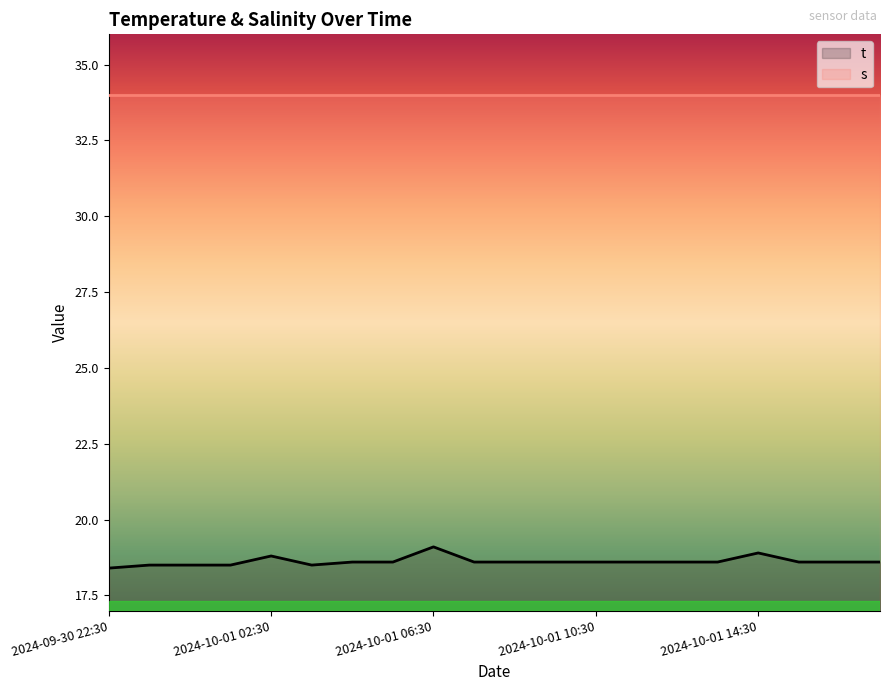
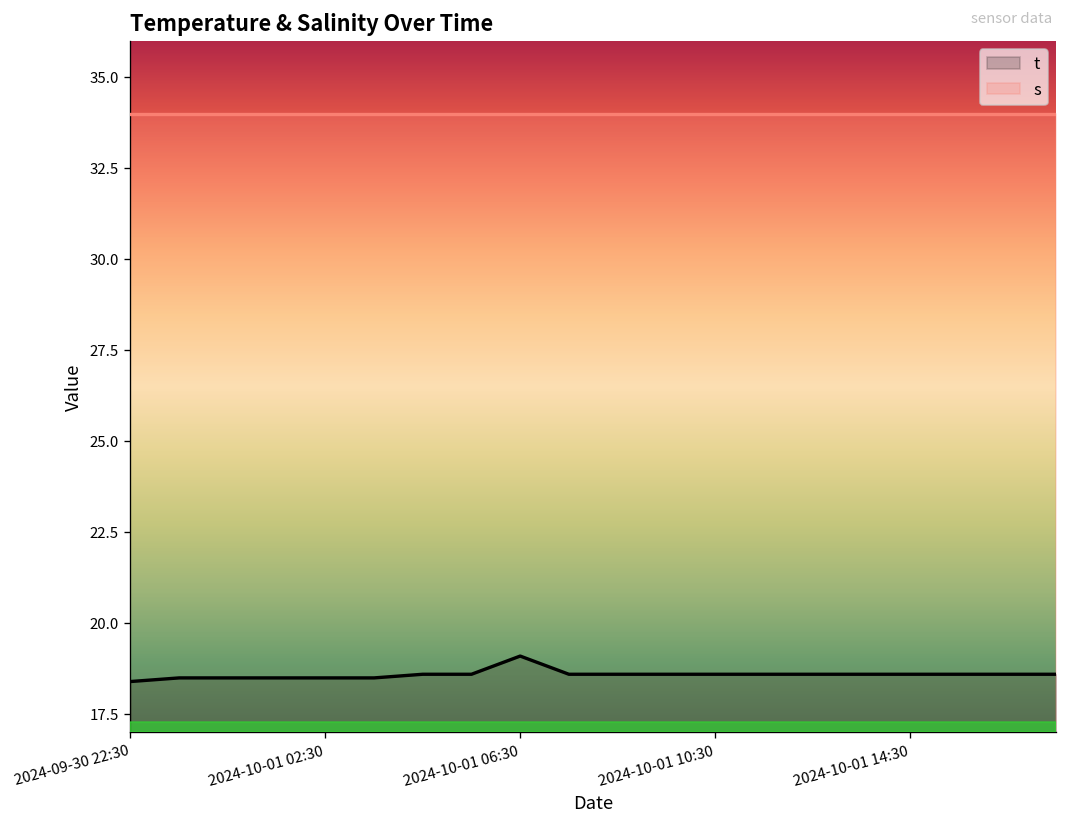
  {
    "t": {
      "2024-09-30 22:30": 18.4,
-     "2024-10-01 02:30": 18.8,
+     "2024-10-01 02:30": 18.5,
      "2024-10-01 06:30": 19.1,
      "2024-10-01 10:30": 18.6,
-     "2024-10-01 14:30": 18.9
+     "2024-10-01 14:30": 18.6
    },
    "s": {
      "2024-09-30 22:30": 34.0,
      "2024-10-01 02:30": 34.0,
      "2024-10-01 06:30": 34.0,
      "2024-10-01 10:30": 34.0,
      "2024-10-01 14:30": 34.0
    }
  }
